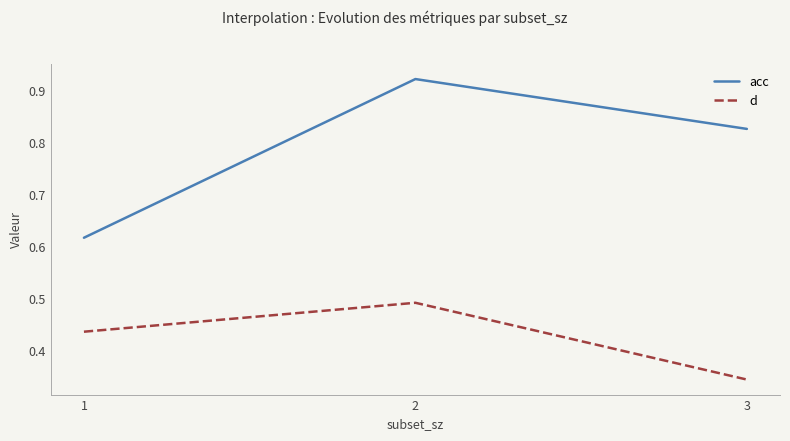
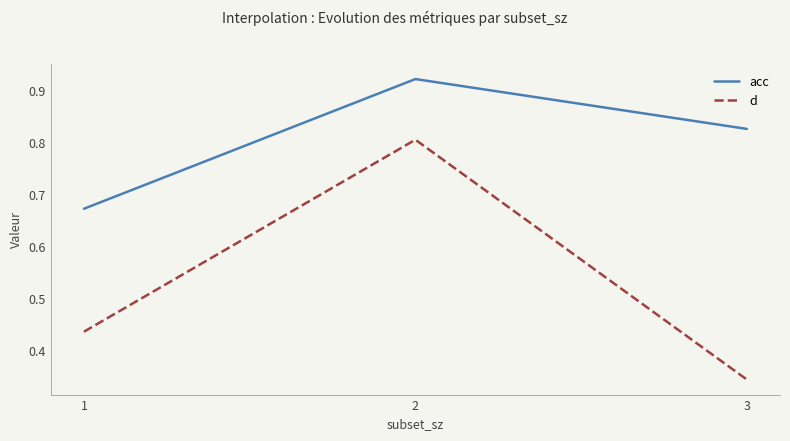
  {
    "acc": {
-     "1": 0.62,
+     "1": 0.67,
      "2": 0.92,
      "3": 0.83
    },
    "d": {
      "1": 0.44,
-     "2": 0.49,
+     "2": 0.81,
      "3": 0.34
    }
  }
